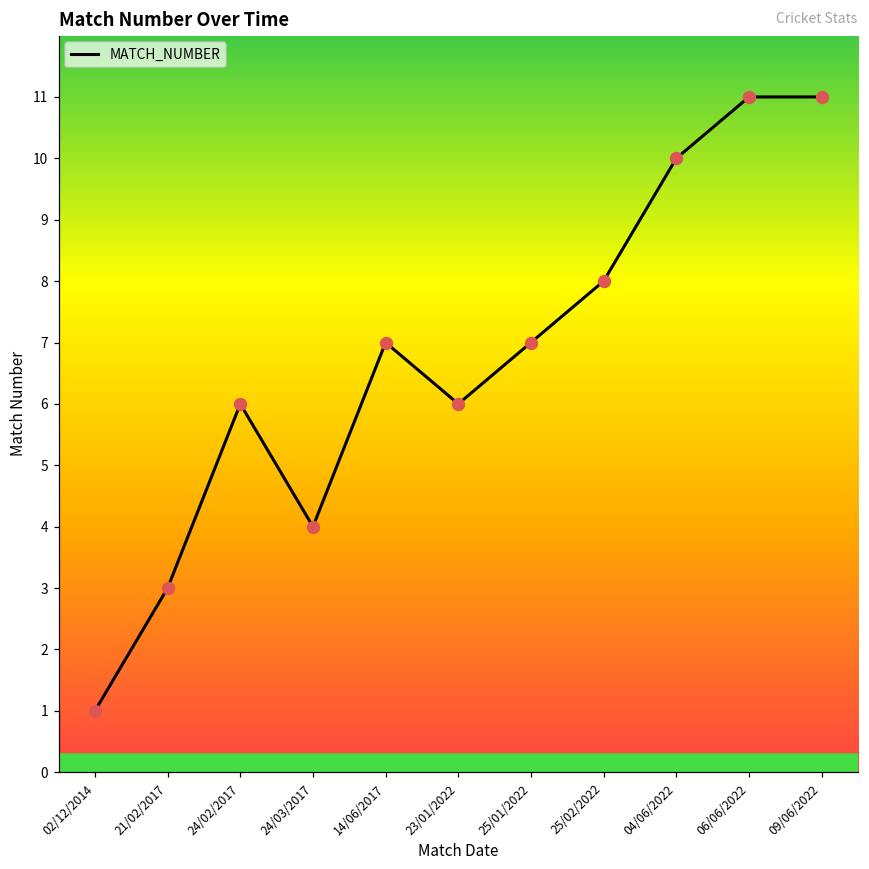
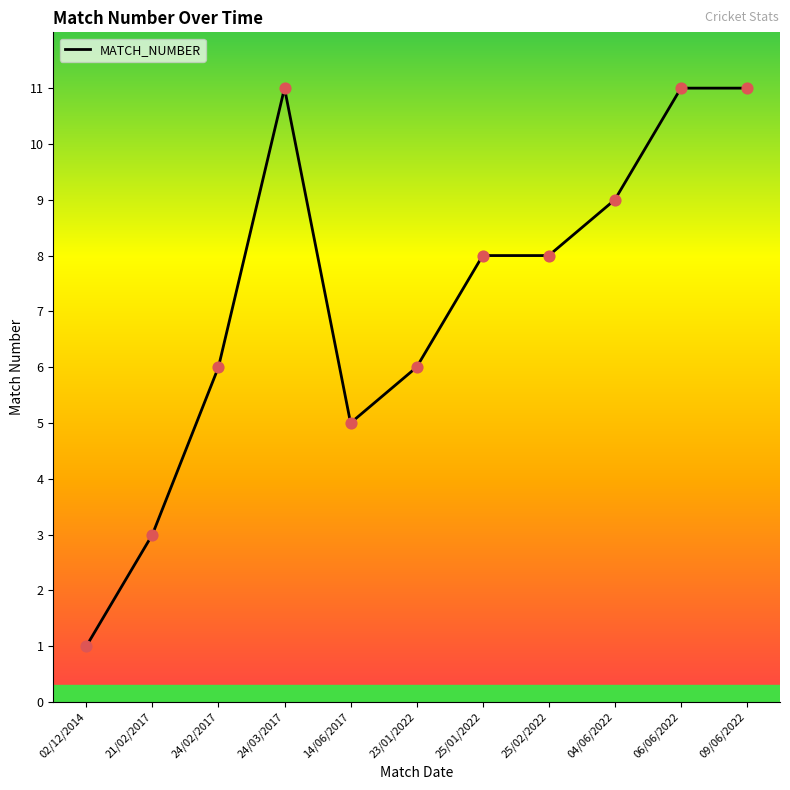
  {
    "02/12/2014": 1,
    "21/02/2017": 3,
    "24/02/2017": 6,
-   "24/03/2017": 4,
-   "14/06/2017": 7,
+   "24/03/2017": 11,
+   "14/06/2017": 5,
    "23/01/2022": 6,
-   "25/01/2022": 7,
+   "25/01/2022": 8,
    "25/02/2022": 8,
-   "04/06/2022": 10,
+   "04/06/2022": 9,
    "06/06/2022": 11,
    "09/06/2022": 11
  }
